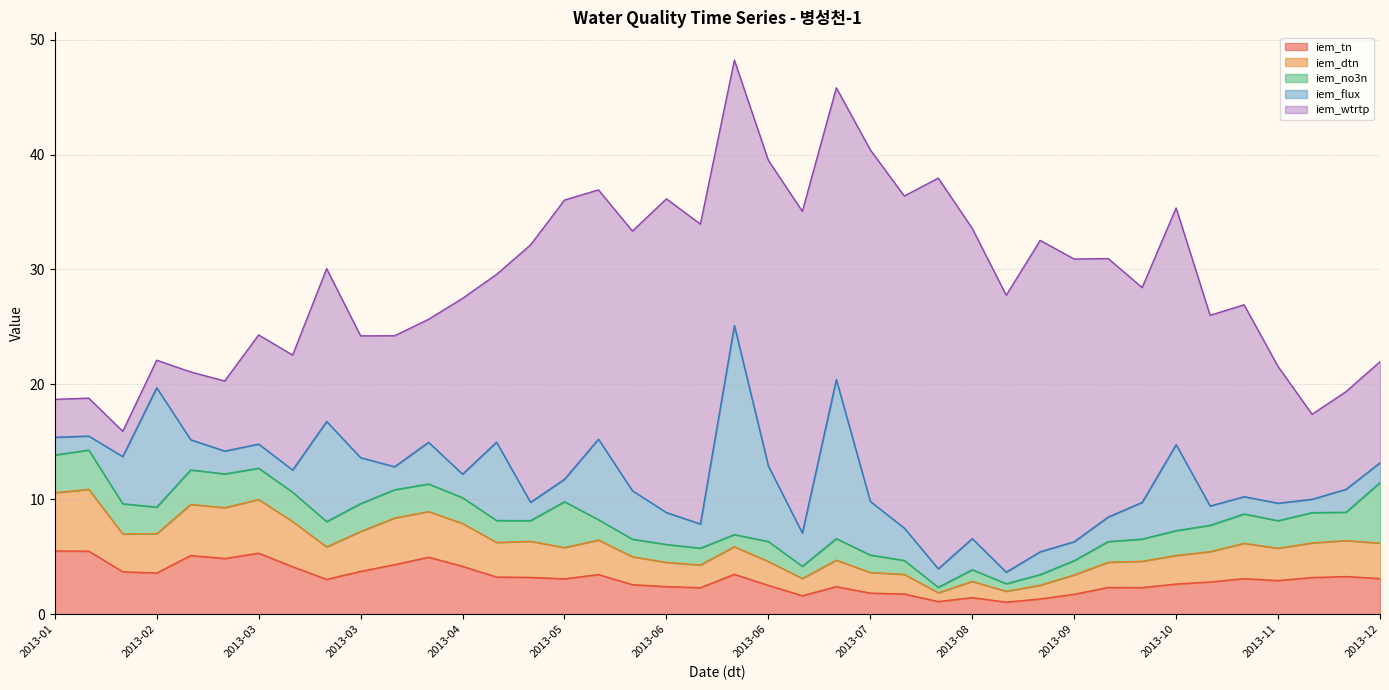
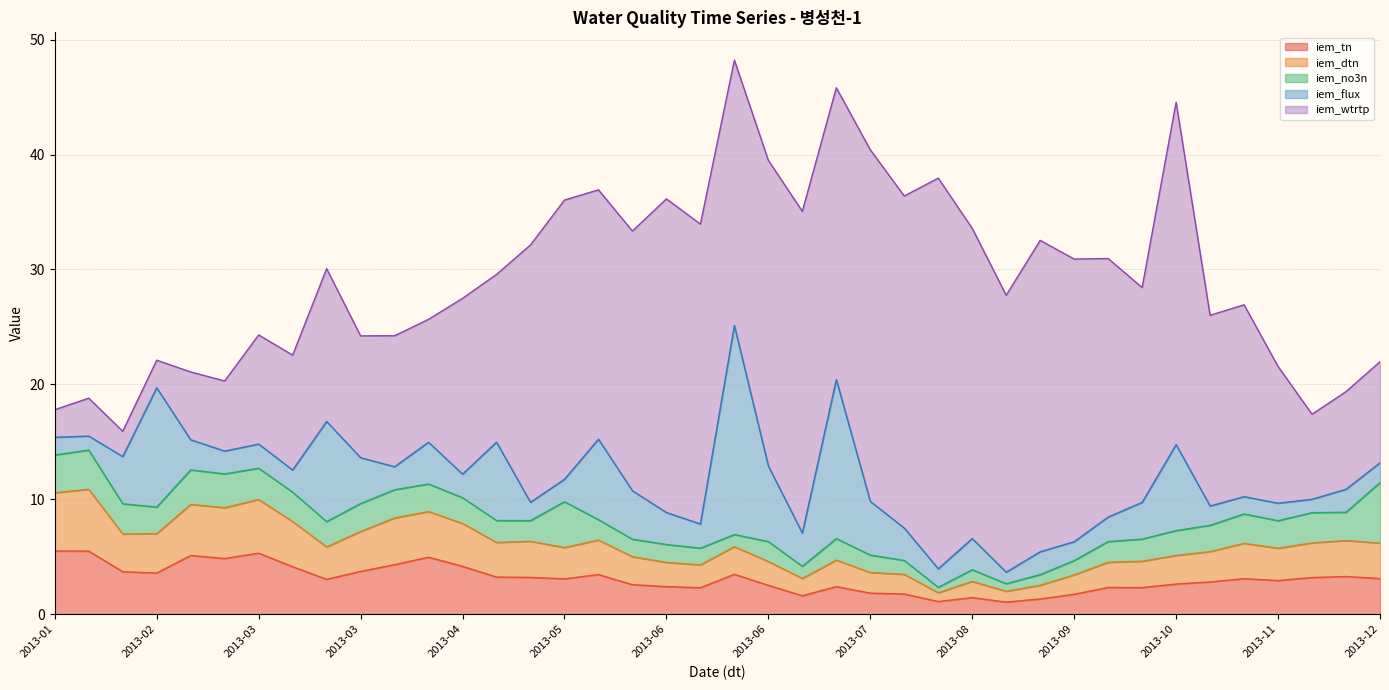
  {
    "iem_no3n": {
      "2013-01": 3.3,
      "2013-02": 2.3,
      "2013-04": 2.2,
      "2013-05": 4.0,
      "2013-07": 1.5,
      "2013-08": 1.0,
      "2013-09": 1.2,
      "2013-10": 2.2,
      "2013-11": 2.4,
      "2013-12": 5.3
    },
    "iem_flux": {
      "2013-01": 1.5,
      "2013-02": 10.4,
      "2013-04": 2.1,
      "2013-05": 2.0,
      "2013-07": 4.7,
      "2013-08": 2.7,
      "2013-09": 1.6,
      "2013-10": 7.5,
      "2013-11": 1.5,
      "2013-12": 1.7
    },
    "iem_wtrtp": {
-     "2013-01": 3.3,
+     "2013-01": 2.4,
      "2013-02": 2.4,
      "2013-04": 15.3,
      "2013-05": 24.3,
      "2013-07": 30.6,
      "2013-08": 27.0,
      "2013-09": 24.6,
-     "2013-10": 20.6,
+     "2013-10": 29.8,
      "2013-11": 11.9,
      "2013-12": 8.8
    }
  }
